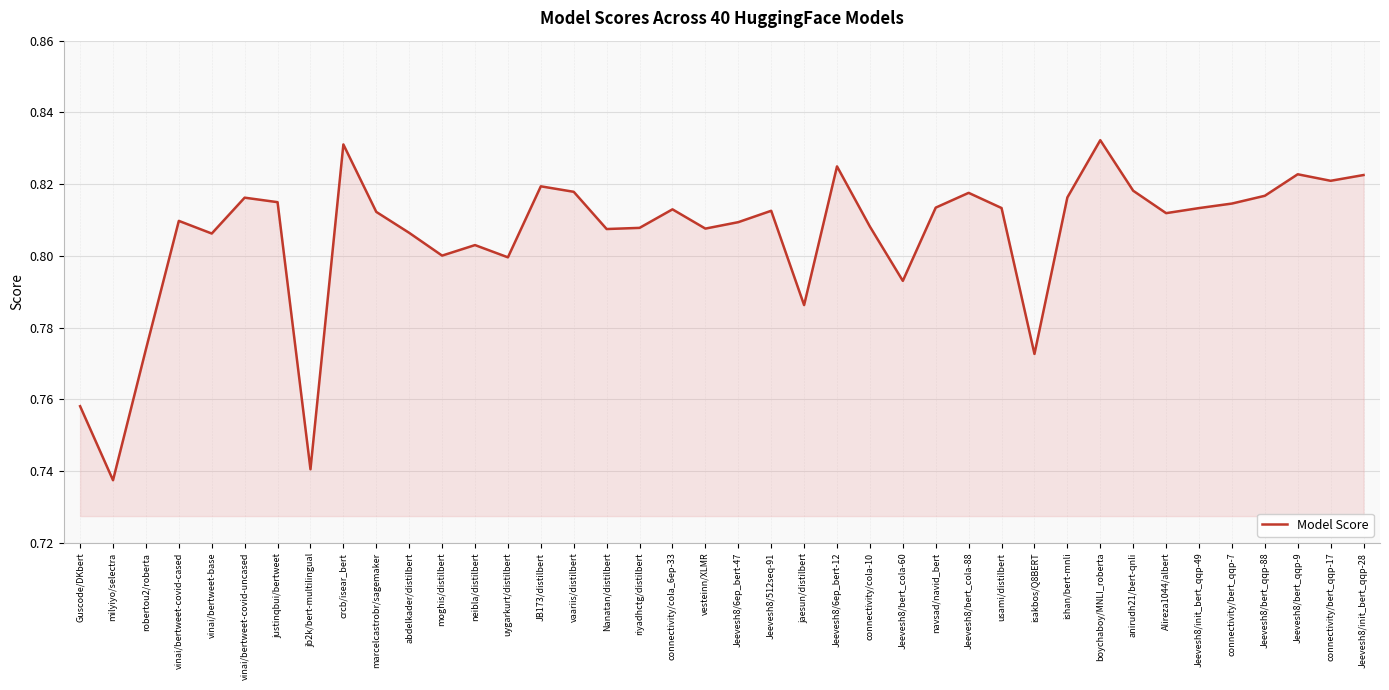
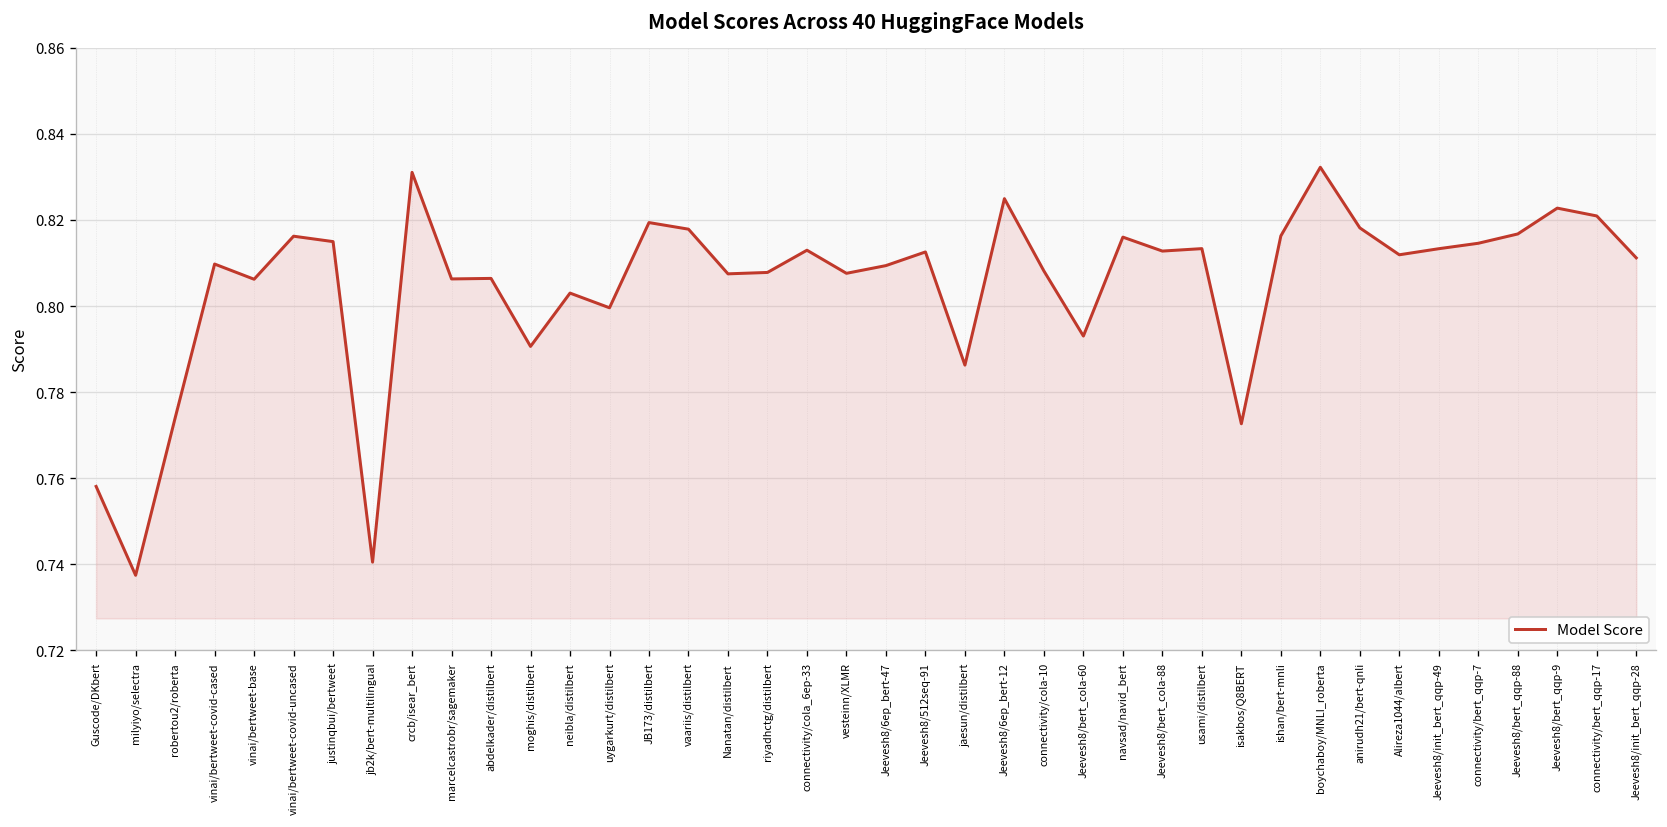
  {
    "Guscode/DKbert": 0.758,
    "milyiyo/selectra": 0.737,
    "robertou2/roberta": 0.774,
    "vinai/bertweet-covid-cased": 0.810,
    "vinai/bertweet-base": 0.806,
    "vinai/bertweet-covid-uncased": 0.816,
    "justinqbui/bertweet": 0.815,
    "jb2k/bert-multilingual": 0.741,
    "crcb/isear_bert": 0.831,
-   "marcelcastrobr/sagemaker": 0.812,
+   "marcelcastrobr/sagemaker": 0.806,
    "abdelkader/distilbert": 0.806,
-   "moghis/distilbert": 0.800,
+   "moghis/distilbert": 0.791,
    "neibla/distilbert": 0.803,
    "uygarkurt/distilbert": 0.800,
    "JB173/distilbert": 0.819,
    "vaariis/distilbert": 0.818,
    "Nanatan/distilbert": 0.807,
    "riyadhctg/distilbert": 0.808,
    "connectivity/cola_6ep-33": 0.813,
    "vesteinn/XLMR": 0.808,
    "Jeevesh8/6ep_bert-47": 0.809,
    "Jeevesh8/512seq-91": 0.813,
    "jaesun/distilbert": 0.786,
    "Jeevesh8/6ep_bert-12": 0.825,
    "connectivity/cola-10": 0.808,
    "Jeevesh8/bert_cola-60": 0.793,
-   "navsad/navid_bert": 0.813,
-   "Jeevesh8/bert_cola-88": 0.818,
+   "navsad/navid_bert": 0.816,
+   "Jeevesh8/bert_cola-88": 0.813,
    "usami/distilbert": 0.813,
    "isakbos/Q8BERT": 0.773,
    "ishan/bert-mnli": 0.816,
    "boychaboy/MNLI_roberta": 0.832,
    "anirudh21/bert-qnli": 0.818,
    "Alireza1044/albert": 0.812,
    "Jeevesh8/init_bert_qqp-49": 0.813,
    "connectivity/bert_qqp-7": 0.815,
    "Jeevesh8/bert_qqp-88": 0.817,
    "Jeevesh8/bert_qqp-9": 0.823,
    "connectivity/bert_qqp-17": 0.821,
-   "Jeevesh8/init_bert_qqp-28": 0.823
+   "Jeevesh8/init_bert_qqp-28": 0.811
  }
